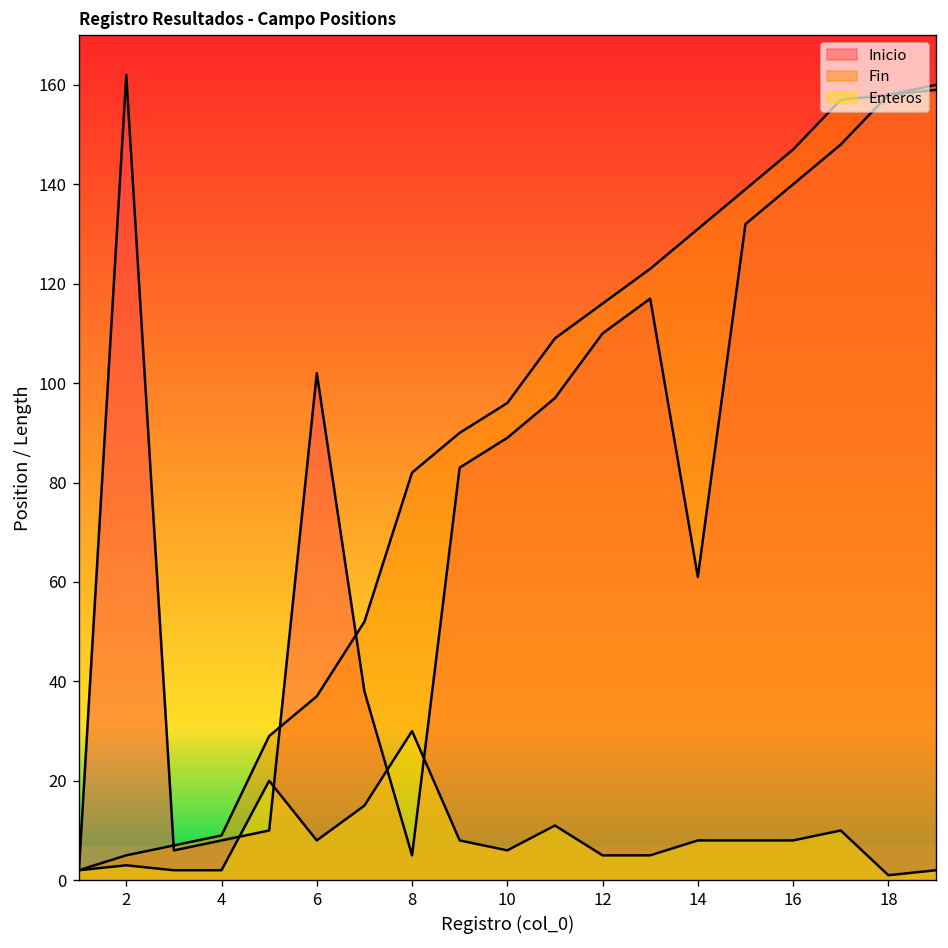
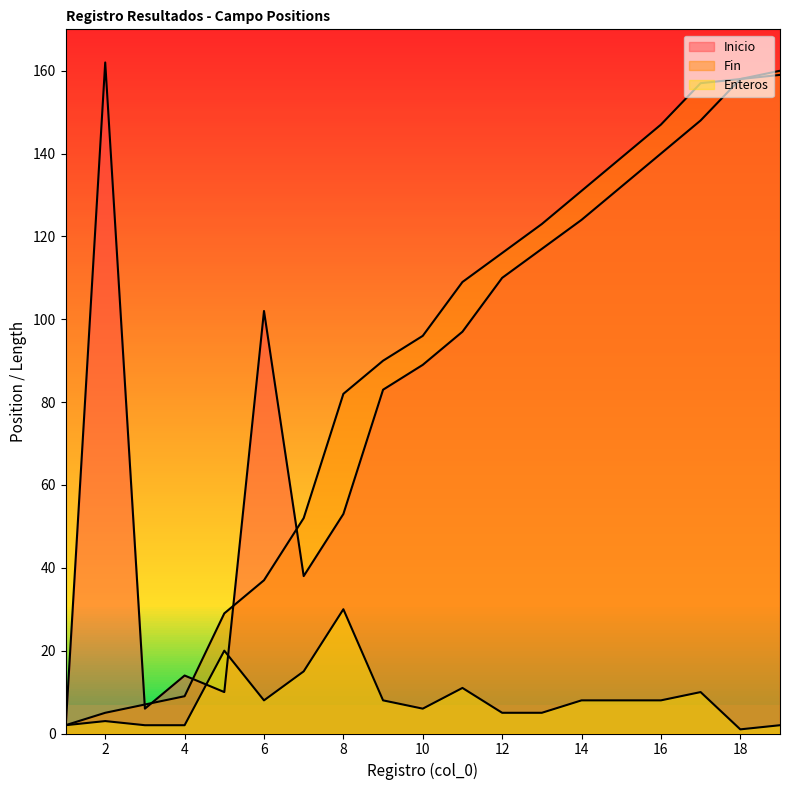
  {
    "Inicio": {
      "2": 162,
-     "4": 8,
+     "4": 14,
      "6": 102,
-     "8": 5,
+     "8": 53,
      "10": 89,
      "12": 110,
-     "14": 61,
+     "14": 124,
      "16": 140
    }
  }
